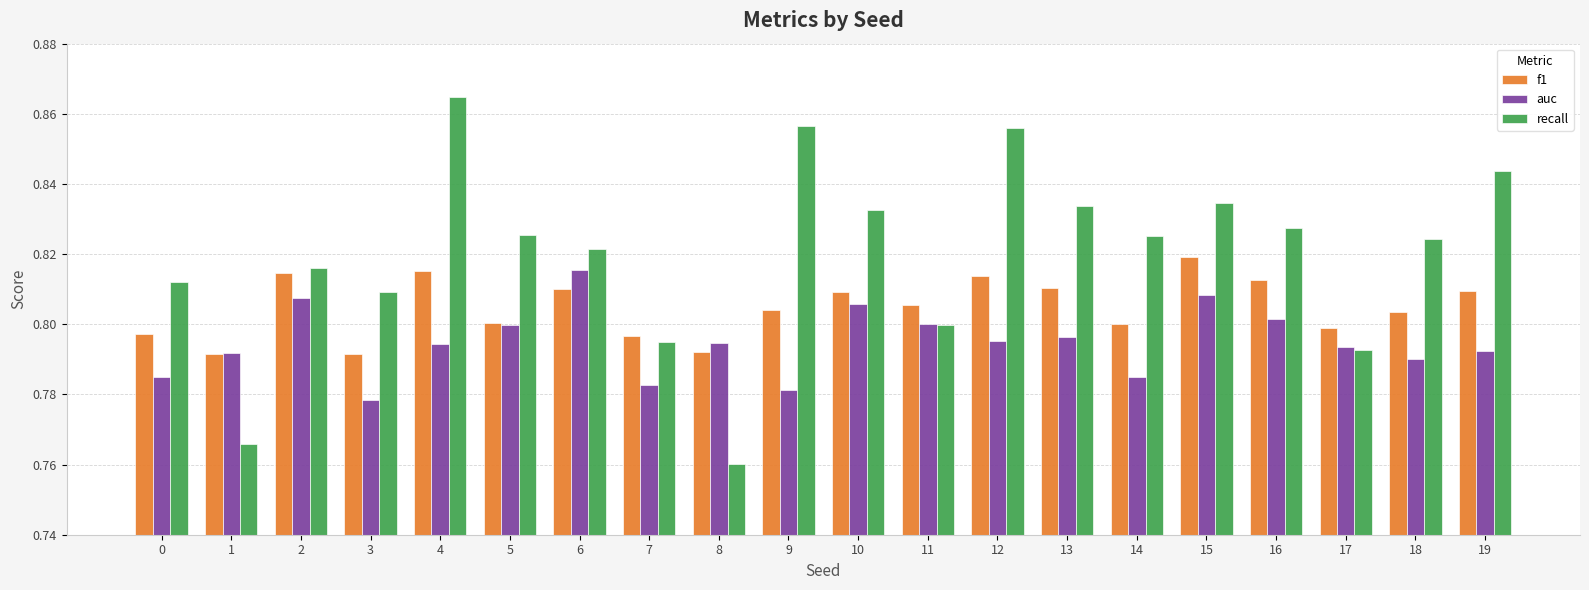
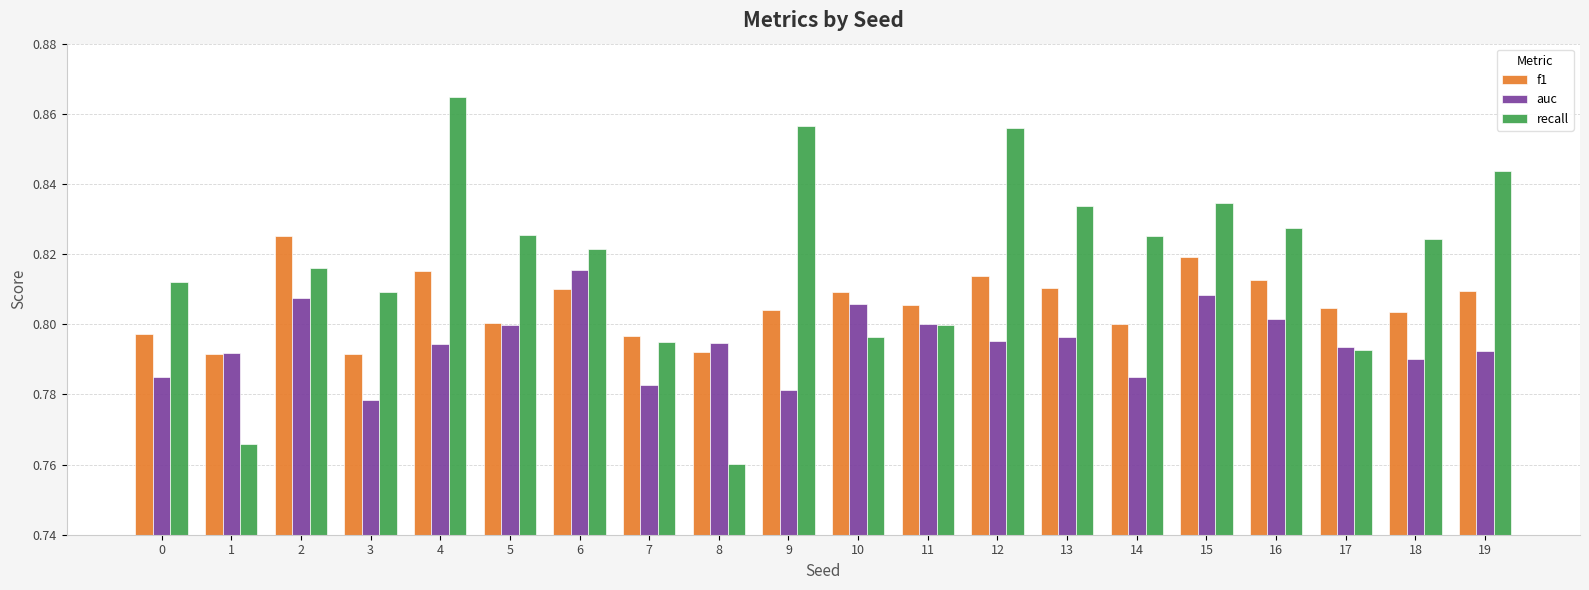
  {
    "f1": {
      "0": 0.797,
      "1": 0.791,
-     "2": 0.815,
+     "2": 0.825,
      "3": 0.792,
      "4": 0.815,
      "5": 0.800,
      "6": 0.810,
      "7": 0.797,
      "8": 0.792,
      "9": 0.804,
      "10": 0.809,
      "11": 0.806,
      "12": 0.814,
      "13": 0.810,
      "14": 0.800,
      "15": 0.819,
      "16": 0.813,
-     "17": 0.799,
+     "17": 0.805,
      "18": 0.804,
      "19": 0.810
    },
    "auc": {
      "0": 0.785,
      "1": 0.792,
      "2": 0.808,
      "3": 0.778,
      "4": 0.794,
      "5": 0.800,
      "6": 0.816,
      "7": 0.783,
      "8": 0.795,
      "9": 0.781,
      "10": 0.806,
      "11": 0.800,
      "12": 0.795,
      "13": 0.797,
      "14": 0.785,
      "15": 0.808,
      "16": 0.802,
      "17": 0.793,
      "18": 0.790,
      "19": 0.793
    },
    "recall": {
      "0": 0.812,
      "1": 0.766,
      "2": 0.816,
      "3": 0.809,
      "4": 0.865,
      "5": 0.825,
      "6": 0.822,
      "7": 0.795,
      "8": 0.760,
      "9": 0.857,
-     "10": 0.833,
+     "10": 0.797,
      "11": 0.800,
      "12": 0.856,
      "13": 0.834,
      "14": 0.825,
      "15": 0.835,
      "16": 0.828,
      "17": 0.793,
      "18": 0.824,
      "19": 0.844
    }
  }
